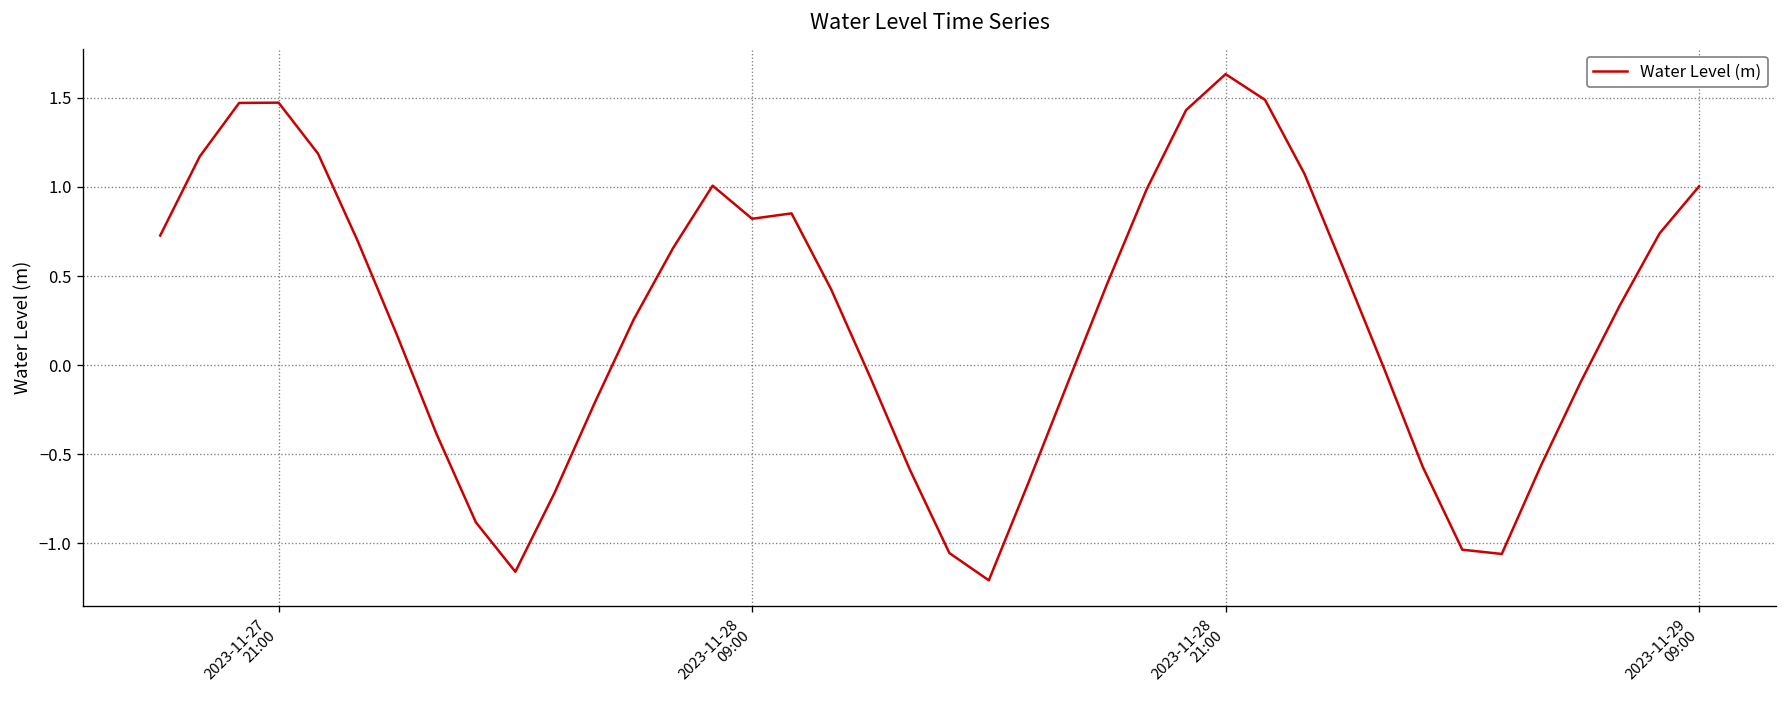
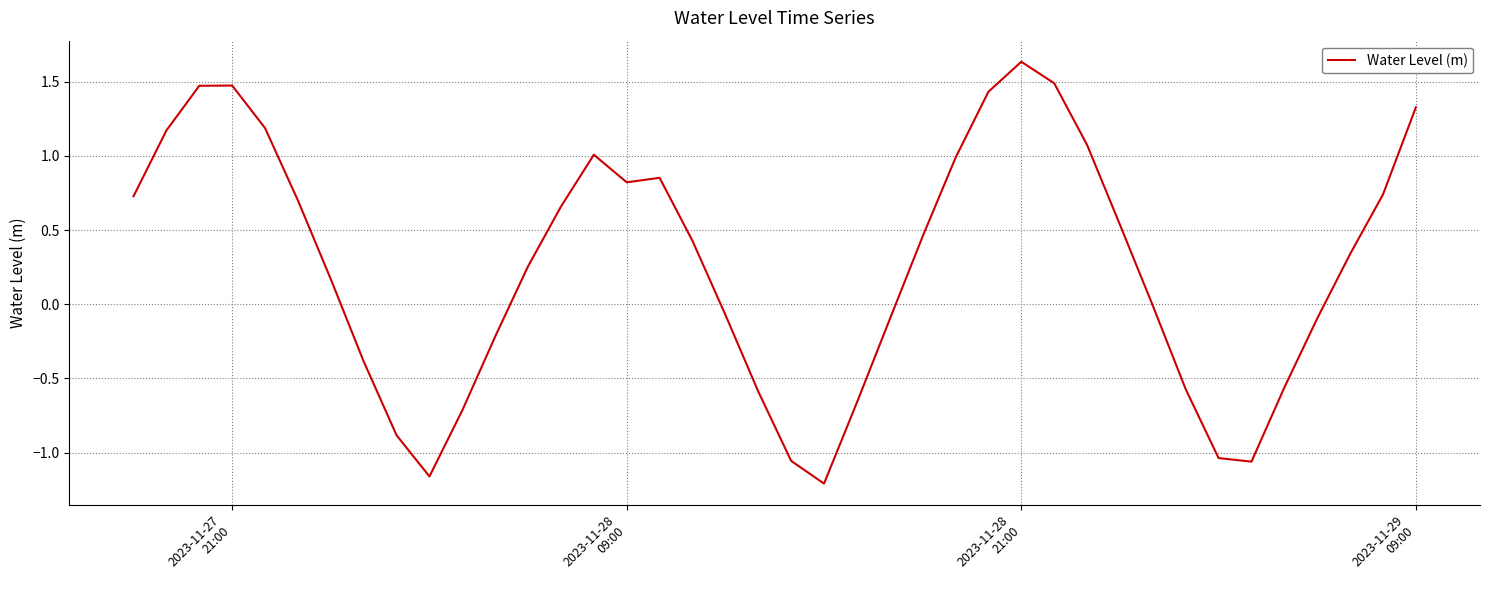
  {
    "2023-11-27 21:00": 1.47,
    "2023-11-28 09:00": 0.82,
    "2023-11-28 21:00": 1.63,
-   "2023-11-29 09:00": 1.00
+   "2023-11-29 09:00": 1.33
  }
